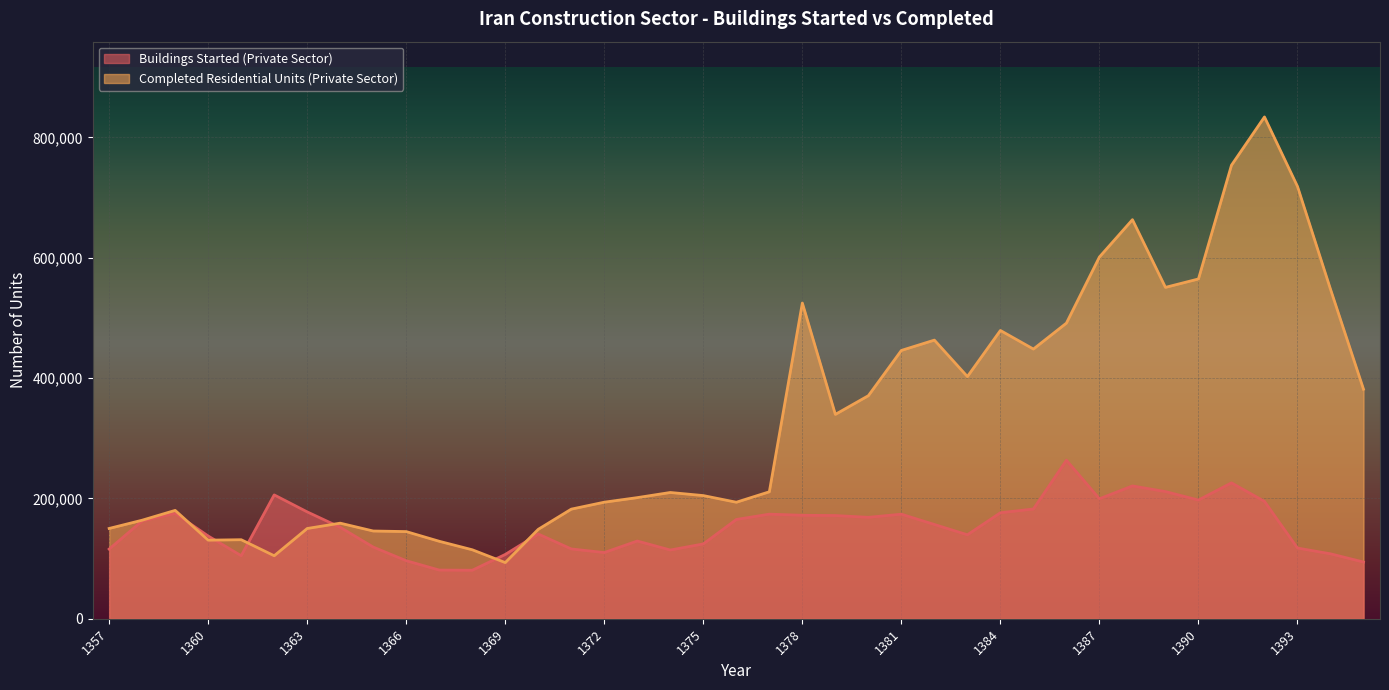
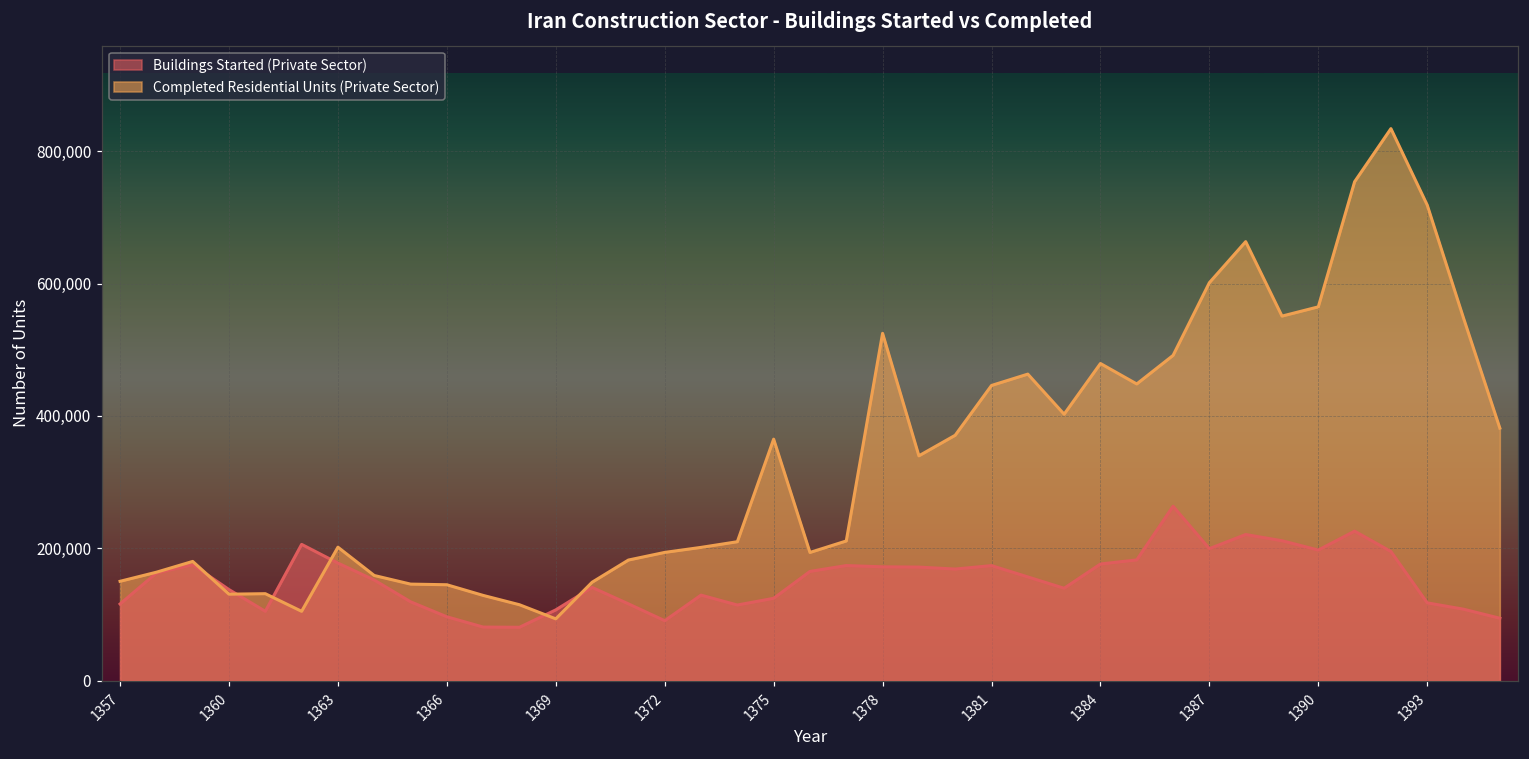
  {
    "Buildings Started (Private Sector)": {
      "1357": "120,000",
      "1360": "140,000",
      "1363": "180,000",
      "1366": "100,000",
      "1369": "110,000",
-     "1372": "110,000",
+     "1372": "90,000",
      "1375": "120,000",
      "1378": "170,000",
      "1381": "170,000",
      "1384": "180,000",
      "1387": "200,000",
      "1390": "200,000",
      "1393": "120,000"
    },
    "Completed Residential Units (Private Sector)": {
      "1357": "150,000",
      "1360": "130,000",
-     "1363": "150,000",
+     "1363": "200,000",
      "1366": "140,000",
      "1369": "90,000",
      "1372": "190,000",
-     "1375": "200,000",
+     "1375": "360,000",
      "1378": "520,000",
      "1381": "450,000",
      "1384": "480,000",
      "1387": "600,000",
      "1390": "560,000",
      "1393": "720,000"
    }
  }
